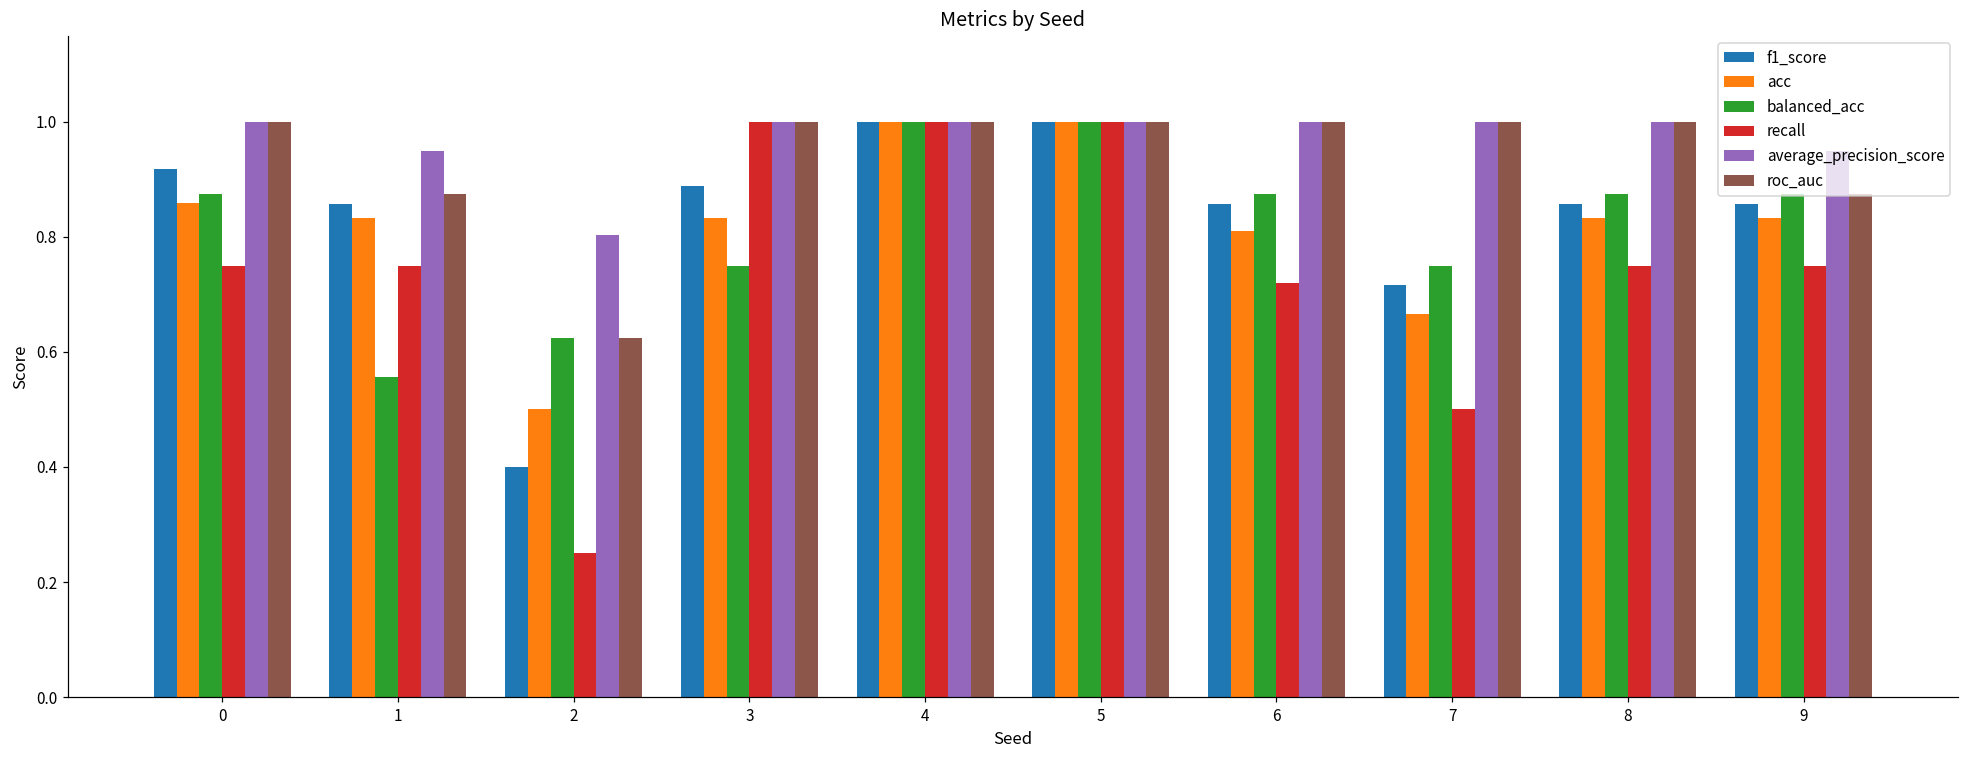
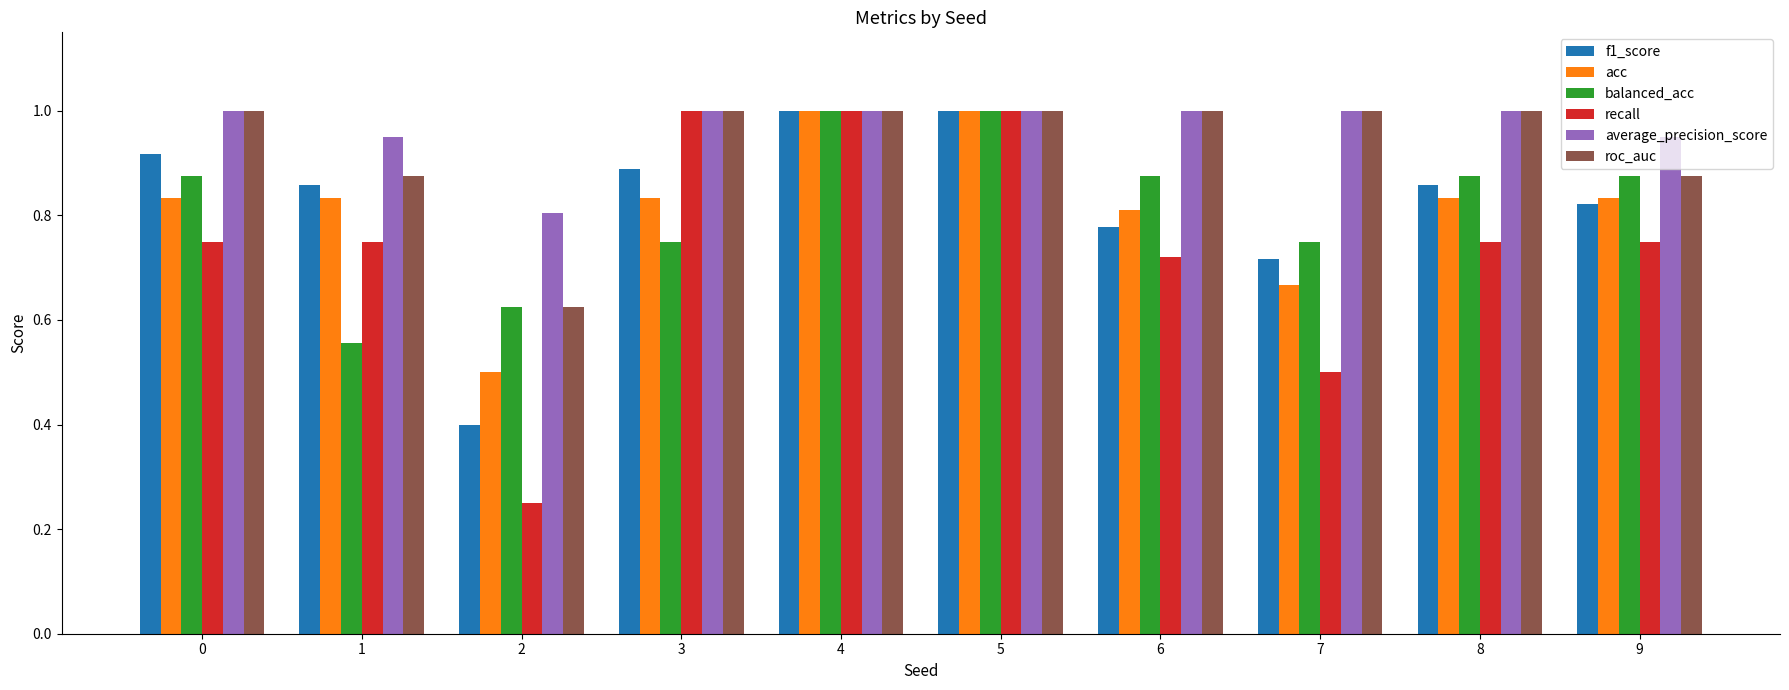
  {
    "f1_score": {
      "0": 0.92,
      "1": 0.86,
      "2": 0.40,
      "3": 0.89,
      "4": 1.00,
      "5": 1.00,
-     "6": 0.86,
+     "6": 0.78,
      "7": 0.72,
      "8": 0.86,
-     "9": 0.86
+     "9": 0.82
    },
    "acc": {
-     "0": 0.86,
+     "0": 0.83,
      "1": 0.83,
      "2": 0.50,
      "3": 0.83,
      "4": 1.00,
      "5": 1.00,
      "6": 0.81,
      "7": 0.67,
      "8": 0.83,
      "9": 0.83
    },
    "balanced_acc": {
      "0": 0.88,
      "1": 0.56,
      "2": 0.63,
      "3": 0.75,
      "4": 1.00,
      "5": 1.00,
      "6": 0.88,
      "7": 0.75,
      "8": 0.88,
      "9": 0.88
    },
    "recall": {
      "0": 0.75,
      "1": 0.75,
      "2": 0.25,
      "3": 1.00,
      "4": 1.00,
      "5": 1.00,
      "6": 0.72,
      "7": 0.50,
      "8": 0.75,
      "9": 0.75
    },
    "average_precision_score": {
      "0": 1.00,
      "1": 0.95,
      "2": 0.80,
      "3": 1.00,
      "4": 1.00,
      "5": 1.00,
      "6": 1.00,
      "7": 1.00,
      "8": 1.00
    },
    "roc_auc": {
      "0": 1.00,
      "1": 0.88,
      "2": 0.63,
      "3": 1.00,
      "4": 1.00,
      "5": 1.00,
      "6": 1.00,
      "7": 1.00,
      "8": 1.00,
      "9": 0.88
    }
  }
